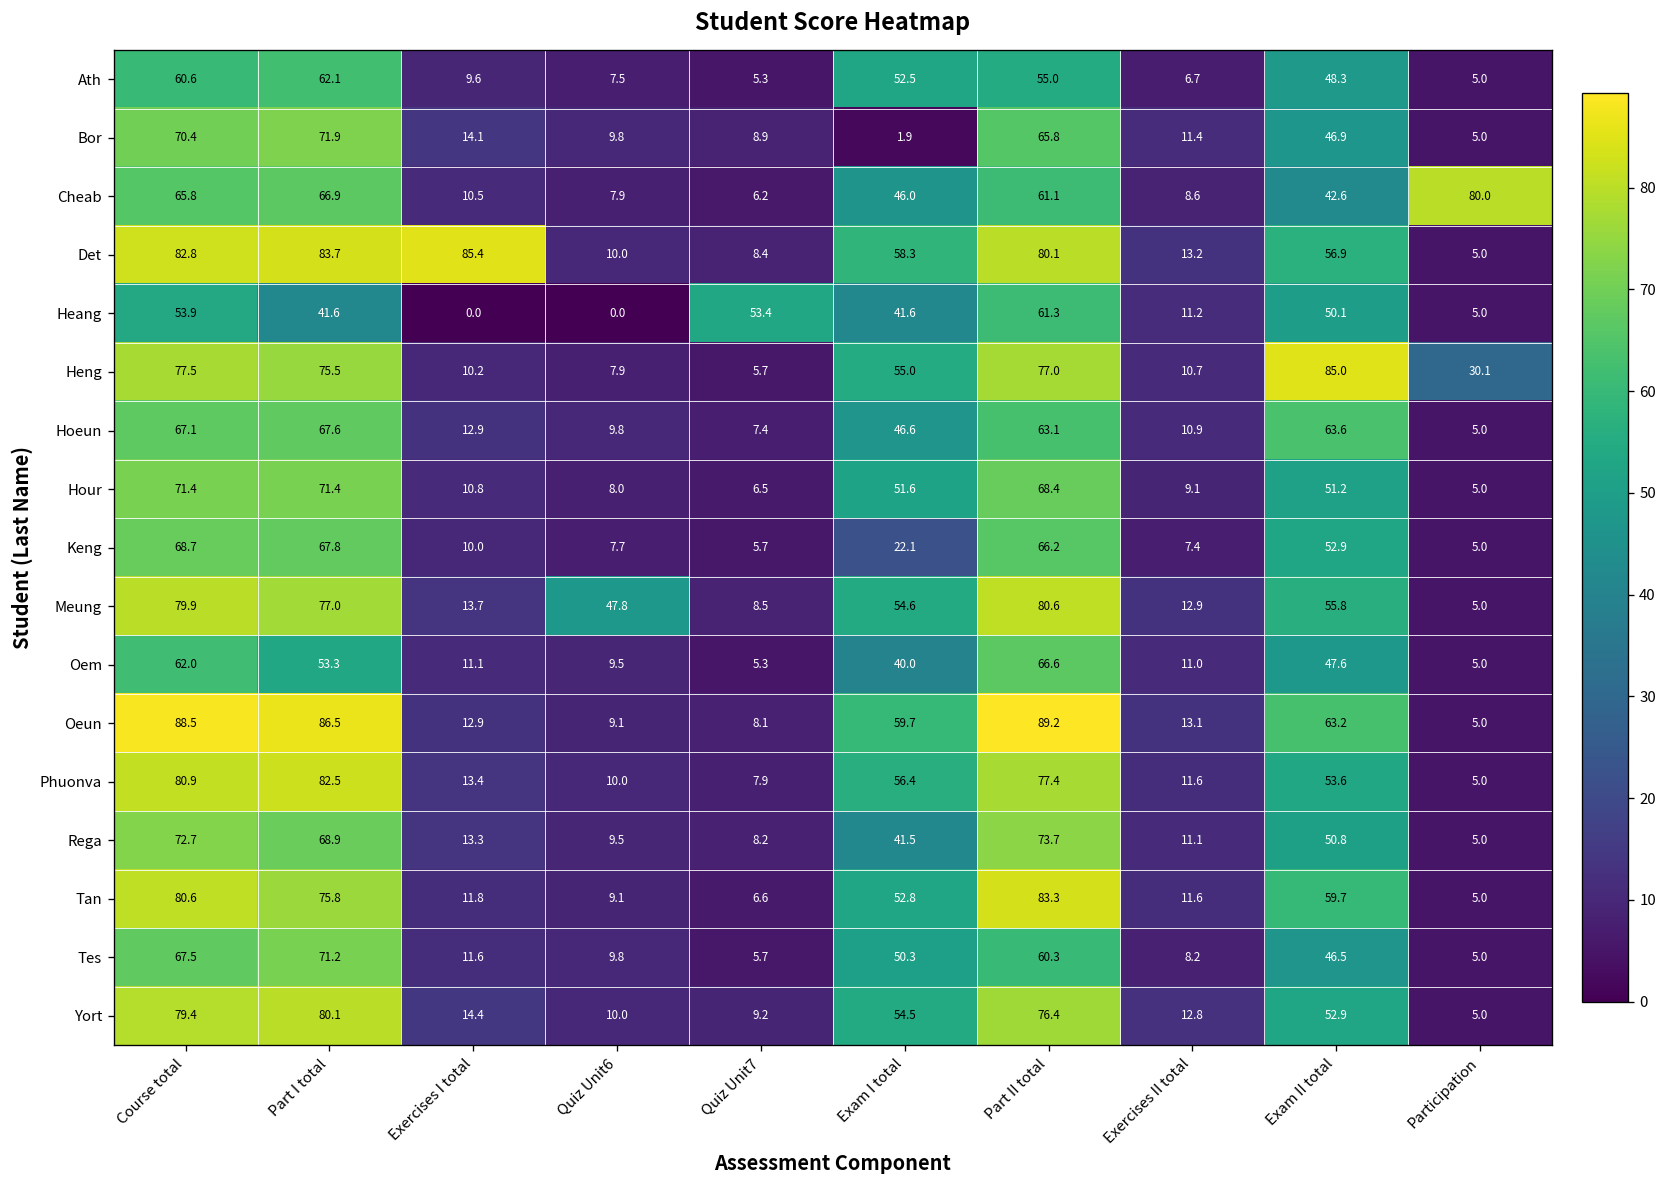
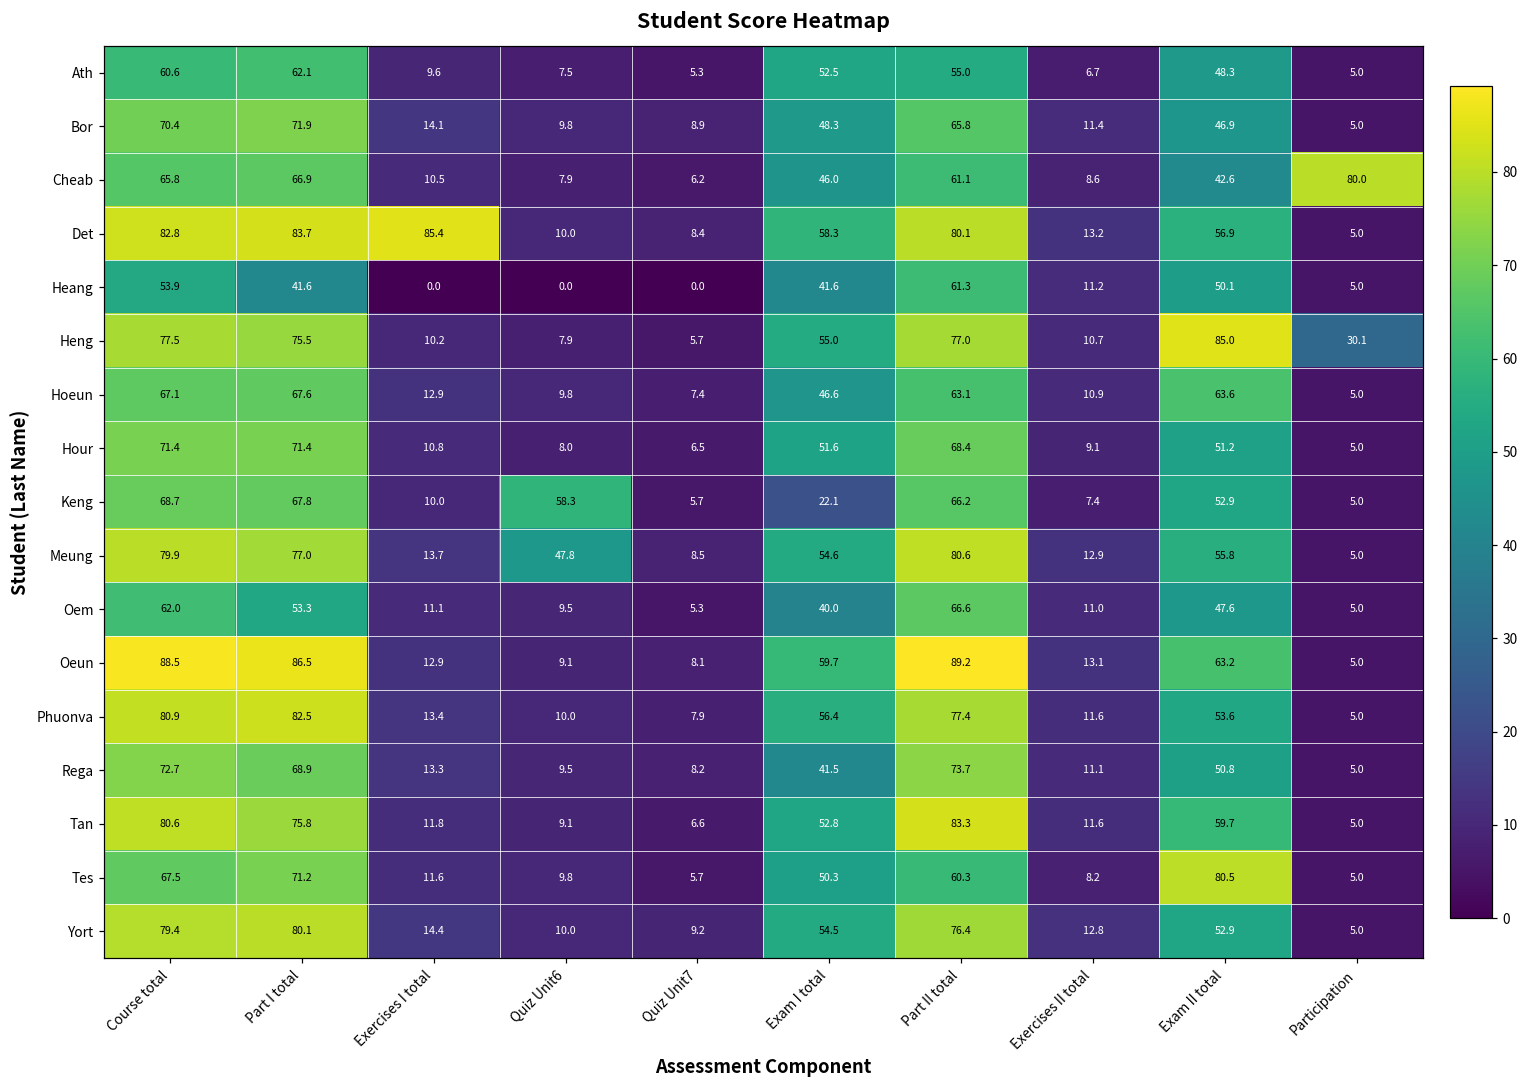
  {
    "Ath": {
      "Course total": 60.6,
      "Part I total": 62.1,
      "Exercises I total": 9.6,
      "Quiz Unit6": 7.5,
      "Quiz Unit7": 5.3,
      "Exam I total": 52.5,
      "Part II total": 55.0,
      "Exercises II total": 6.7,
      "Exam II total": 48.3,
      "Participation": 5.0
    },
    "Bor": {
      "Course total": 70.4,
      "Part I total": 71.9,
      "Exercises I total": 14.1,
      "Quiz Unit6": 9.8,
      "Quiz Unit7": 8.9,
-     "Exam I total": 1.9,
+     "Exam I total": 48.3,
      "Part II total": 65.8,
      "Exercises II total": 11.4,
      "Exam II total": 46.9,
      "Participation": 5.0
    },
    "Cheab": {
      "Course total": 65.8,
      "Part I total": 66.9,
      "Exercises I total": 10.5,
      "Quiz Unit6": 7.9,
      "Quiz Unit7": 6.2,
      "Exam I total": 46.0,
      "Part II total": 61.1,
      "Exercises II total": 8.6,
      "Exam II total": 42.6,
      "Participation": 80.0
    },
    "Det": {
      "Course total": 82.8,
      "Part I total": 83.7,
      "Exercises I total": 85.4,
      "Quiz Unit6": 10.0,
      "Quiz Unit7": 8.4,
      "Exam I total": 58.3,
      "Part II total": 80.1,
      "Exercises II total": 13.2,
      "Exam II total": 56.9,
      "Participation": 5.0
    },
    "Heang": {
      "Course total": 53.9,
      "Part I total": 41.6,
      "Exercises I total": 0.0,
      "Quiz Unit6": 0.0,
-     "Quiz Unit7": 53.4,
+     "Quiz Unit7": 0.0,
      "Exam I total": 41.6,
      "Part II total": 61.3,
      "Exercises II total": 11.2,
      "Exam II total": 50.1,
      "Participation": 5.0
    },
    "Heng": {
      "Course total": 77.5,
      "Part I total": 75.5,
      "Exercises I total": 10.2,
      "Quiz Unit6": 7.9,
      "Quiz Unit7": 5.7,
      "Exam I total": 55.0,
      "Part II total": 77.0,
      "Exercises II total": 10.7,
      "Exam II total": 85.0,
      "Participation": 30.1
    },
    "Hoeun": {
      "Course total": 67.1,
      "Part I total": 67.6,
      "Exercises I total": 12.9,
      "Quiz Unit6": 9.8,
      "Quiz Unit7": 7.4,
      "Exam I total": 46.6,
      "Part II total": 63.1,
      "Exercises II total": 10.9,
      "Exam II total": 63.6,
      "Participation": 5.0
    },
    "Hour": {
      "Course total": 71.4,
      "Part I total": 71.4,
      "Exercises I total": 10.8,
      "Quiz Unit6": 8.0,
      "Quiz Unit7": 6.5,
      "Exam I total": 51.6,
      "Part II total": 68.4,
      "Exercises II total": 9.1,
      "Exam II total": 51.2,
      "Participation": 5.0
    },
    "Keng": {
      "Course total": 68.7,
      "Part I total": 67.8,
      "Exercises I total": 10.0,
-     "Quiz Unit6": 7.7,
+     "Quiz Unit6": 58.3,
      "Quiz Unit7": 5.7,
      "Exam I total": 22.1,
      "Part II total": 66.2,
      "Exercises II total": 7.4,
      "Exam II total": 52.9,
      "Participation": 5.0
    },
    "Meung": {
      "Course total": 79.9,
      "Part I total": 77.0,
      "Exercises I total": 13.7,
      "Quiz Unit6": 47.8,
      "Quiz Unit7": 8.5,
      "Exam I total": 54.6,
      "Part II total": 80.6,
      "Exercises II total": 12.9,
      "Exam II total": 55.8,
      "Participation": 5.0
    },
    "Oem": {
      "Course total": 62.0,
      "Part I total": 53.3,
      "Exercises I total": 11.1,
      "Quiz Unit6": 9.5,
      "Quiz Unit7": 5.3,
      "Exam I total": 40.0,
      "Part II total": 66.6,
      "Exercises II total": 11.0,
      "Exam II total": 47.6,
      "Participation": 5.0
    },
    "Oeun": {
      "Course total": 88.5,
      "Part I total": 86.5,
      "Exercises I total": 12.9,
      "Quiz Unit6": 9.1,
      "Quiz Unit7": 8.1,
      "Exam I total": 59.7,
      "Part II total": 89.2,
      "Exercises II total": 13.1,
      "Exam II total": 63.2,
      "Participation": 5.0
    },
    "Phuonva": {
      "Course total": 80.9,
      "Part I total": 82.5,
      "Exercises I total": 13.4,
      "Quiz Unit6": 10.0,
      "Quiz Unit7": 7.9,
      "Exam I total": 56.4,
      "Part II total": 77.4,
      "Exercises II total": 11.6,
      "Exam II total": 53.6,
      "Participation": 5.0
    },
    "Rega": {
      "Course total": 72.7,
      "Part I total": 68.9,
      "Exercises I total": 13.3,
      "Quiz Unit6": 9.5,
      "Quiz Unit7": 8.2,
      "Exam I total": 41.5,
      "Part II total": 73.7,
      "Exercises II total": 11.1,
      "Exam II total": 50.8,
      "Participation": 5.0
    },
    "Tan": {
      "Course total": 80.6,
      "Part I total": 75.8,
      "Exercises I total": 11.8,
      "Quiz Unit6": 9.1,
      "Quiz Unit7": 6.6,
      "Exam I total": 52.8,
      "Part II total": 83.3,
      "Exercises II total": 11.6,
      "Exam II total": 59.7,
      "Participation": 5.0
    },
    "Tes": {
      "Course total": 67.5,
      "Part I total": 71.2,
      "Exercises I total": 11.6,
      "Quiz Unit6": 9.8,
      "Quiz Unit7": 5.7,
      "Exam I total": 50.3,
      "Part II total": 60.3,
      "Exercises II total": 8.2,
-     "Exam II total": 46.5,
+     "Exam II total": 80.5,
      "Participation": 5.0
    },
    "Yort": {
      "Course total": 79.4,
      "Part I total": 80.1,
      "Exercises I total": 14.4,
      "Quiz Unit6": 10.0,
      "Quiz Unit7": 9.2,
      "Exam I total": 54.5,
      "Part II total": 76.4,
      "Exercises II total": 12.8,
      "Exam II total": 52.9,
      "Participation": 5.0
    }
  }
